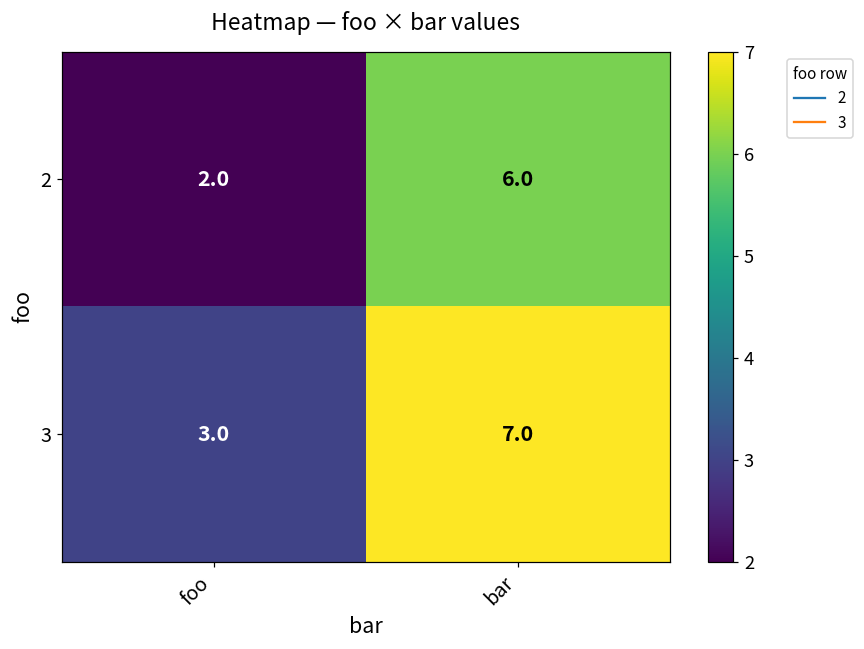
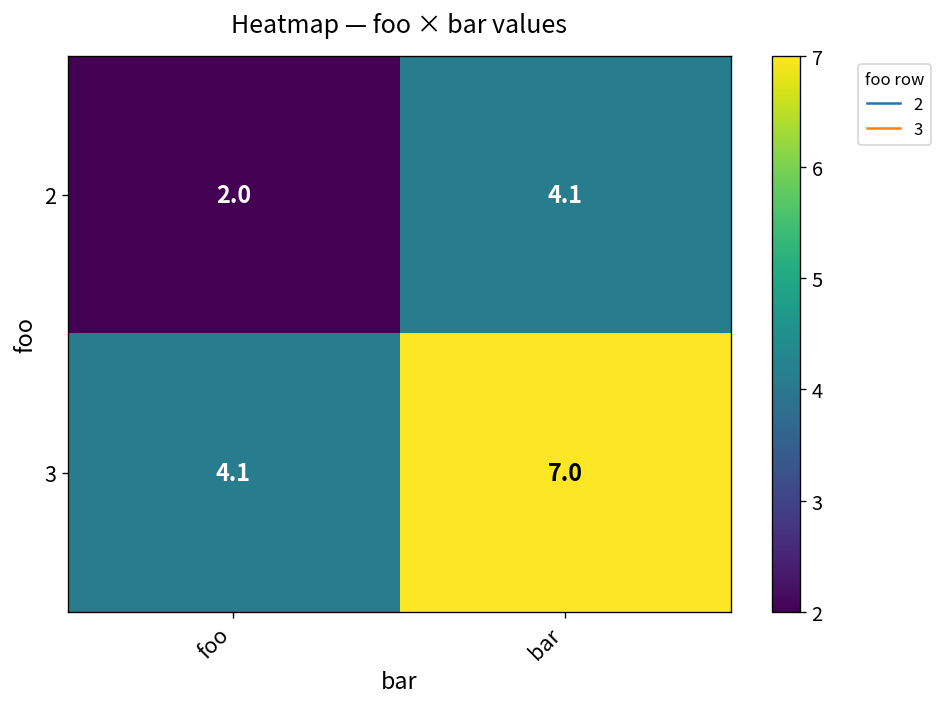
  {
    "2": {
      "foo": 2.0,
-     "bar": 6.0
+     "bar": 4.1
    },
    "3": {
-     "foo": 3.0,
+     "foo": 4.1,
      "bar": 7.0
    }
  }
